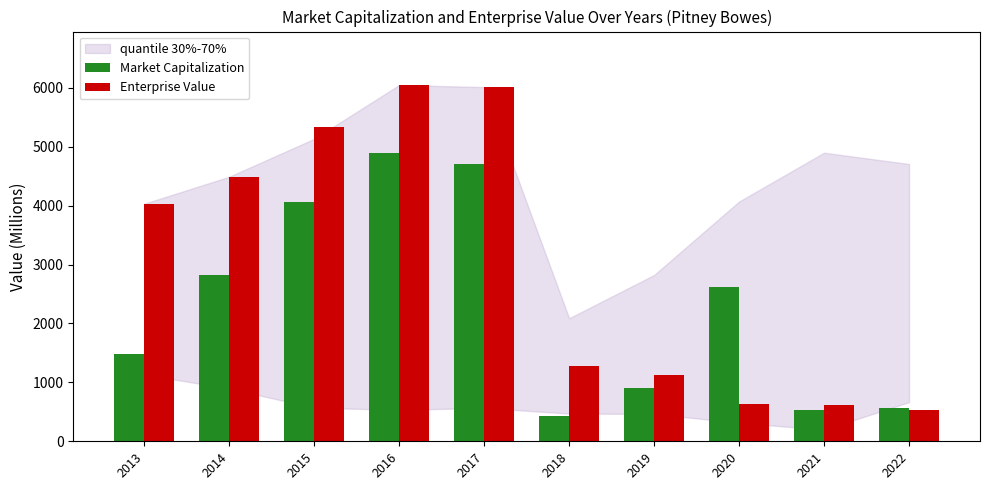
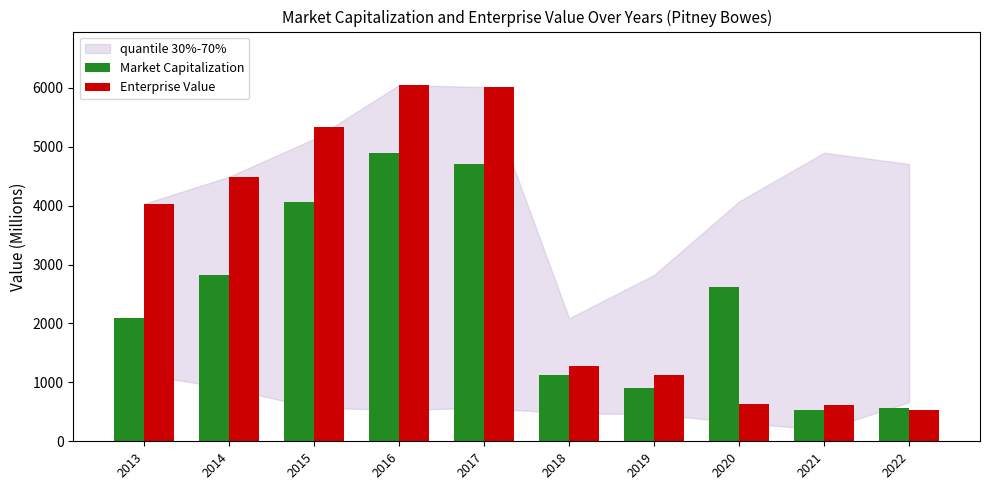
  {
    "Market Capitalization": {
-     "2013": 1500,
+     "2013": 2100,
      "2014": 2800,
      "2015": 4100,
      "2016": 4900,
      "2017": 4700,
-     "2018": 400,
+     "2018": 1100,
      "2019": 900,
      "2020": 2600,
      "2021": 500,
      "2022": 600
    },
    "Enterprise Value": {
      "2013": 4000,
      "2014": 4500,
      "2015": 5300,
      "2016": 6000,
      "2017": 6000,
      "2018": 1300,
      "2019": 1100,
      "2020": 600,
      "2021": 600,
      "2022": 500
    }
  }
